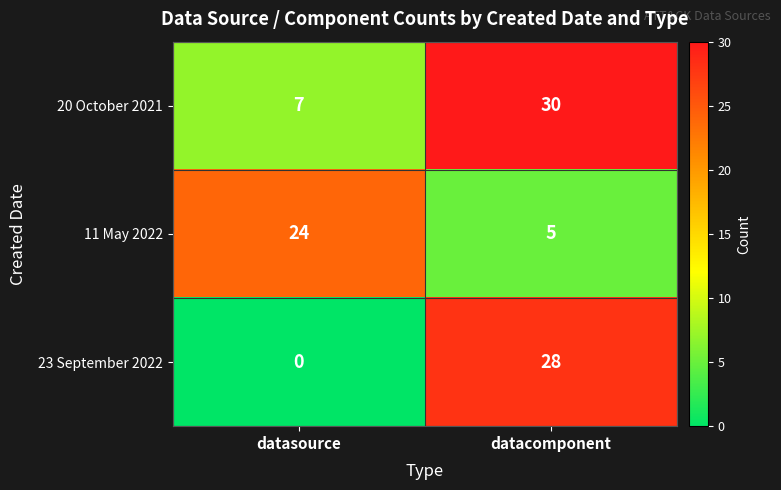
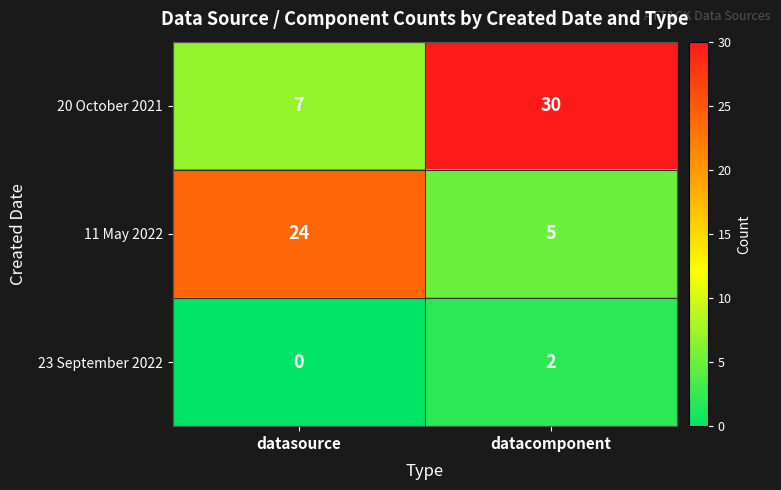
  {
    "20 October 2021": {
      "datasource": 7,
      "datacomponent": 30
    },
    "11 May 2022": {
      "datasource": 24,
      "datacomponent": 5
    },
    "23 September 2022": {
      "datasource": 0,
-     "datacomponent": 28
+     "datacomponent": 2
    }
  }
